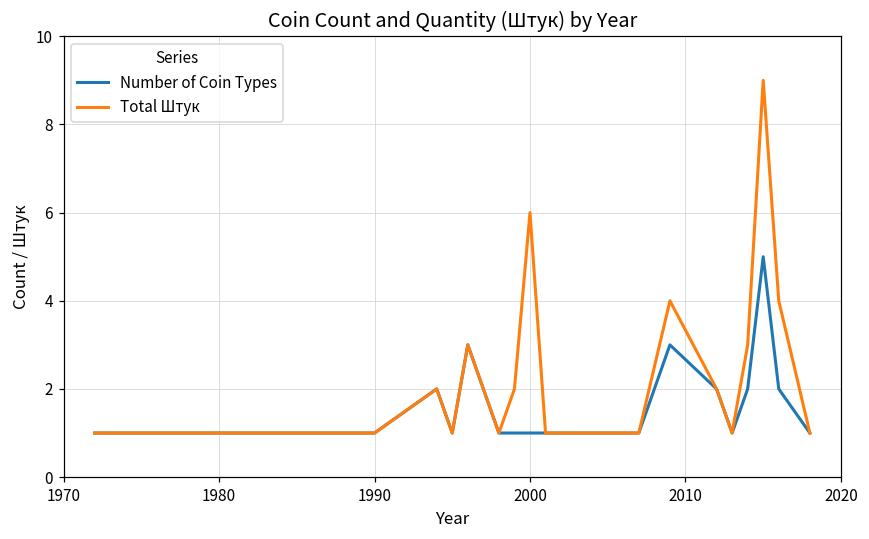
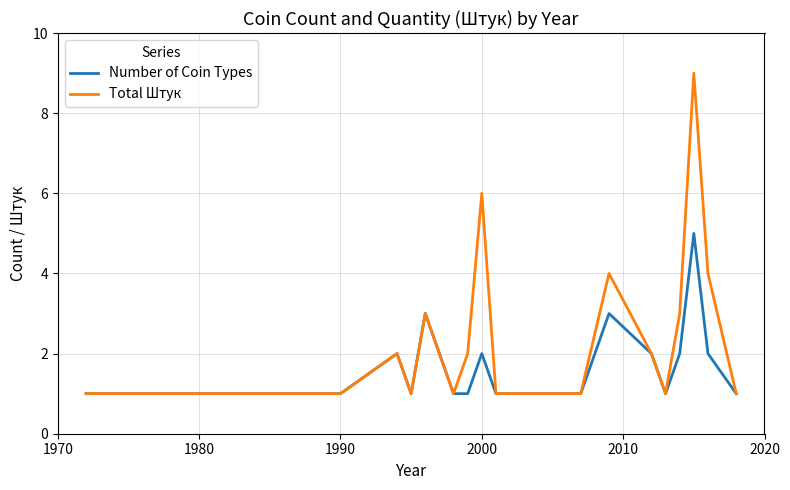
  {
    "Number of Coin Types": {
-     "2000": 1
+     "2000": 2
    },
    "Total Штук": {
      "2000": 6
    }
  }
